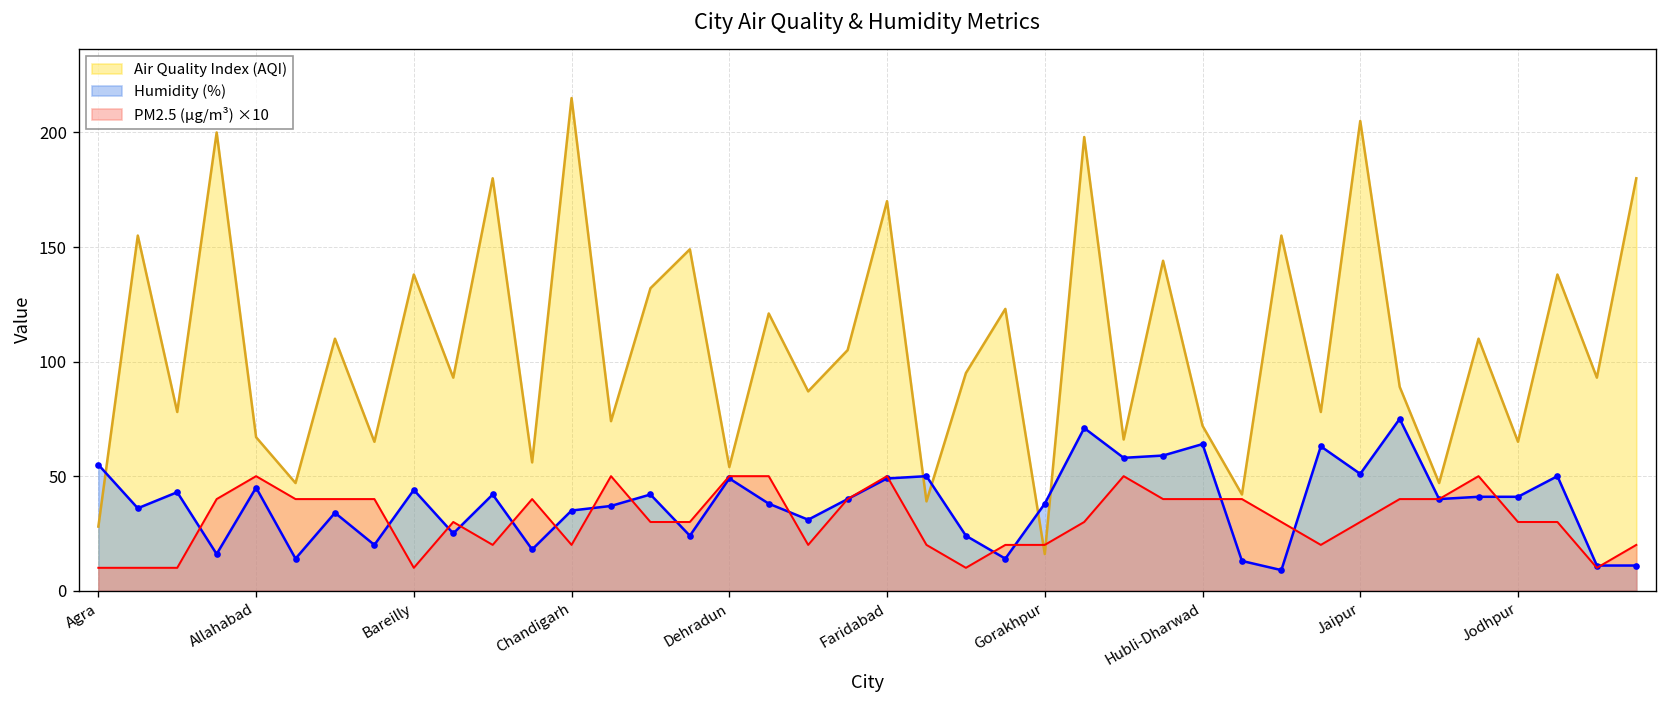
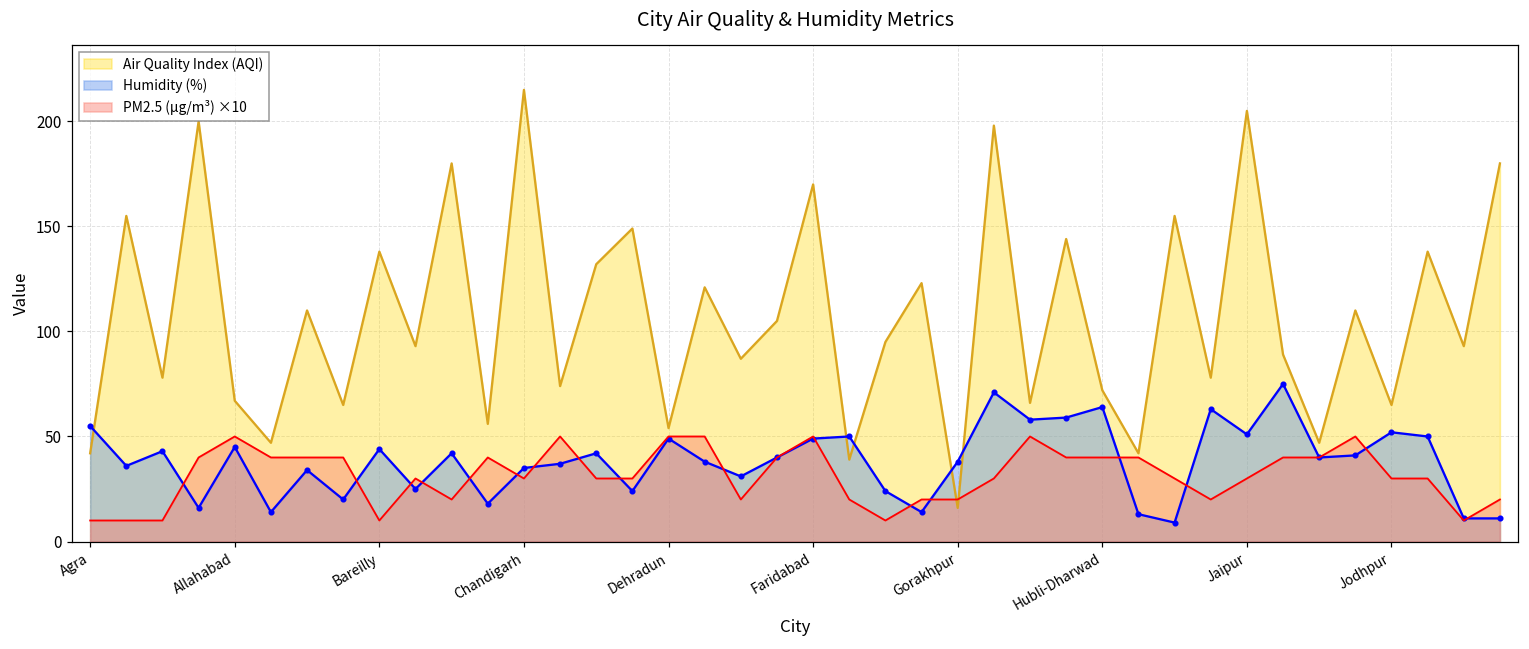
  {
    "Air Quality Index (AQI)": {
-     "Agra": 28,
+     "Agra": 42,
      "Allahabad": 67,
      "Bareilly": 138,
      "Chandigarh": 215,
      "Dehradun": 54,
      "Faridabad": 170,
      "Gorakhpur": 16,
      "Hubli-Dharwad": 72,
      "Jaipur": 205,
      "Jodhpur": 65
    },
    "Humidity (%)": {
      "Agra": 55,
      "Allahabad": 45,
      "Bareilly": 44,
      "Chandigarh": 35,
      "Gorakhpur": 38,
      "Hubli-Dharwad": 64,
      "Jaipur": 51,
-     "Jodhpur": 41
+     "Jodhpur": 52
    },
    "PM2.5 (µg/m³) ×10": {
      "Agra": 10,
      "Allahabad": 50,
      "Bareilly": 10,
-     "Chandigarh": 20,
+     "Chandigarh": 30,
      "Gorakhpur": 20,
      "Hubli-Dharwad": 40,
      "Jaipur": 30,
      "Jodhpur": 30
    }
  }
